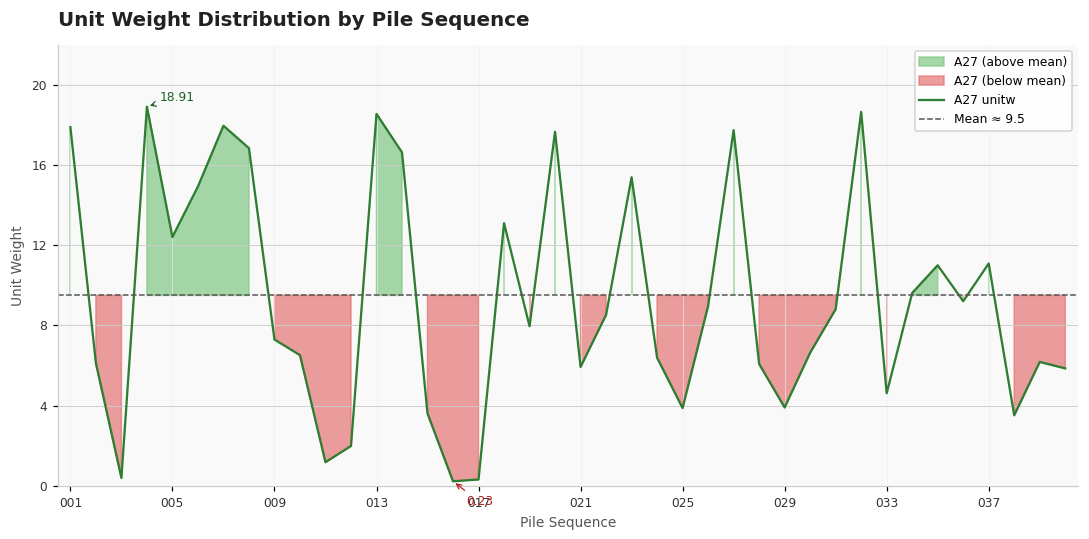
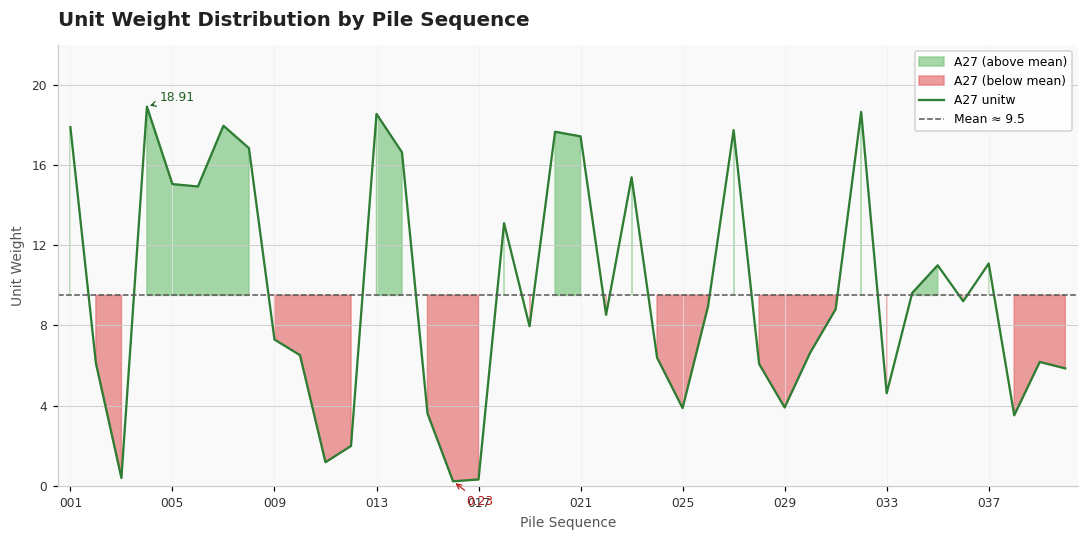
  {
    "001": 17.9,
-   "005": 12.4,
+   "005": 15.1,
    "009": 7.3,
    "013": 18.6,
-   "021": 5.9,
+   "021": 17.4,
    "025": 3.9,
    "029": 3.9,
    "033": 4.6,
    "037": 11.1
  }
